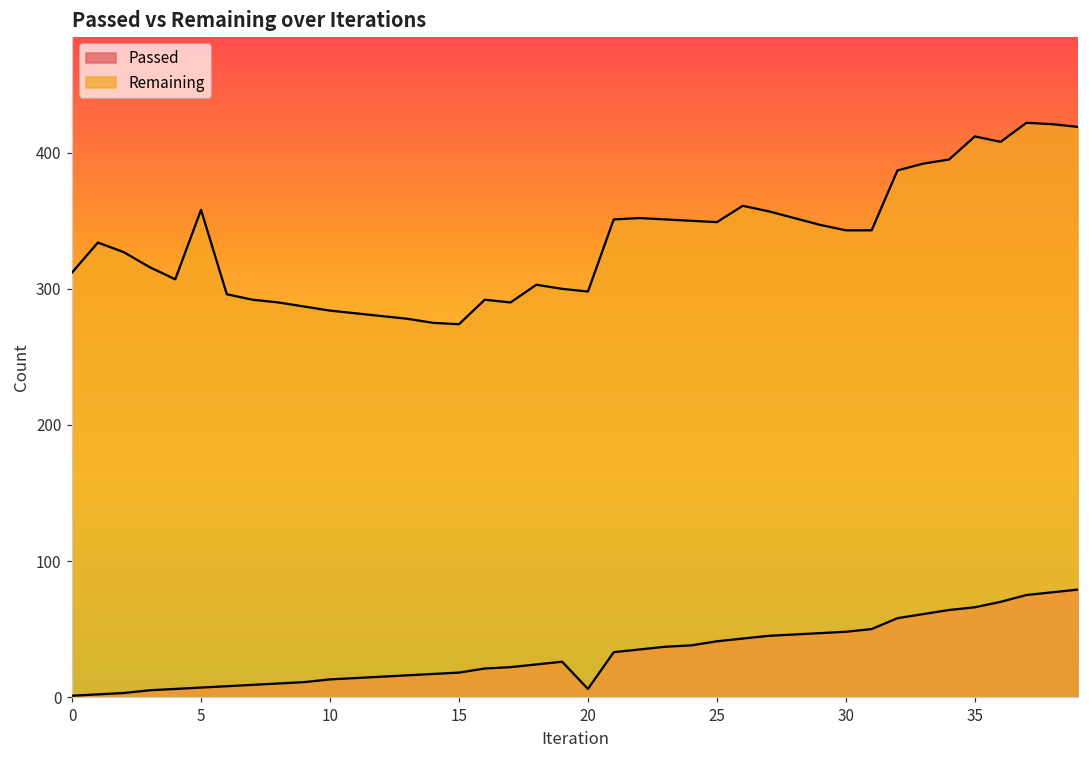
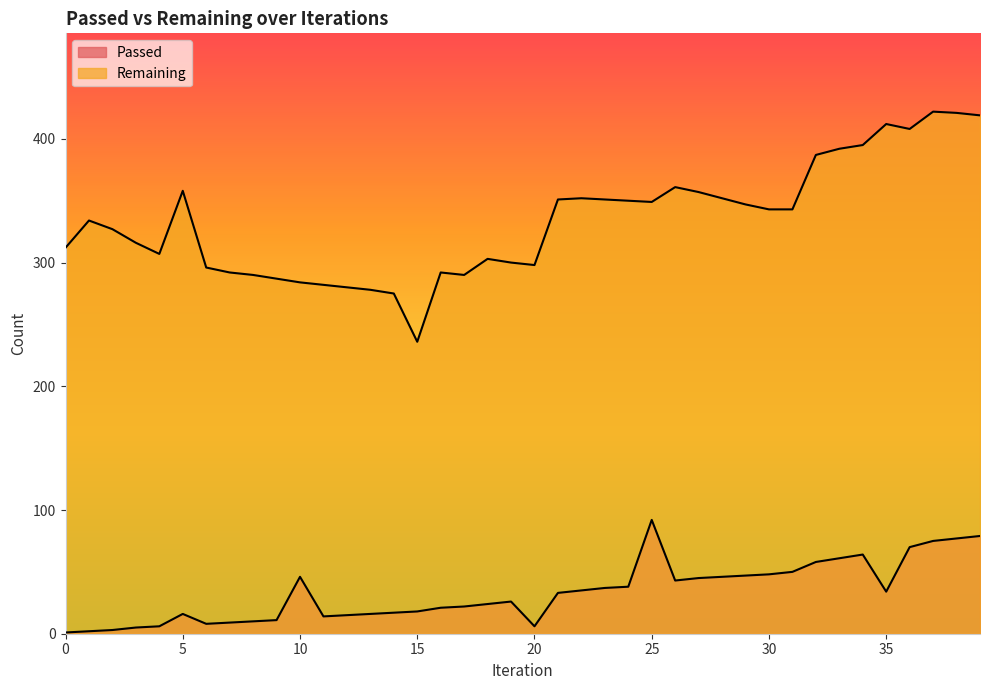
  {
    "Passed": {
      "0": 1,
-     "5": 7,
-     "10": 13,
+     "5": 16,
+     "10": 46,
      "15": 18,
      "20": 6,
-     "25": 41,
+     "25": 92,
      "30": 48,
-     "35": 66
+     "35": 34
    },
    "Remaining": {
      "0": 312,
      "5": 358,
      "10": 284,
-     "15": 274,
+     "15": 236,
      "20": 298,
      "25": 349,
      "30": 343,
      "35": 412
    }
  }
